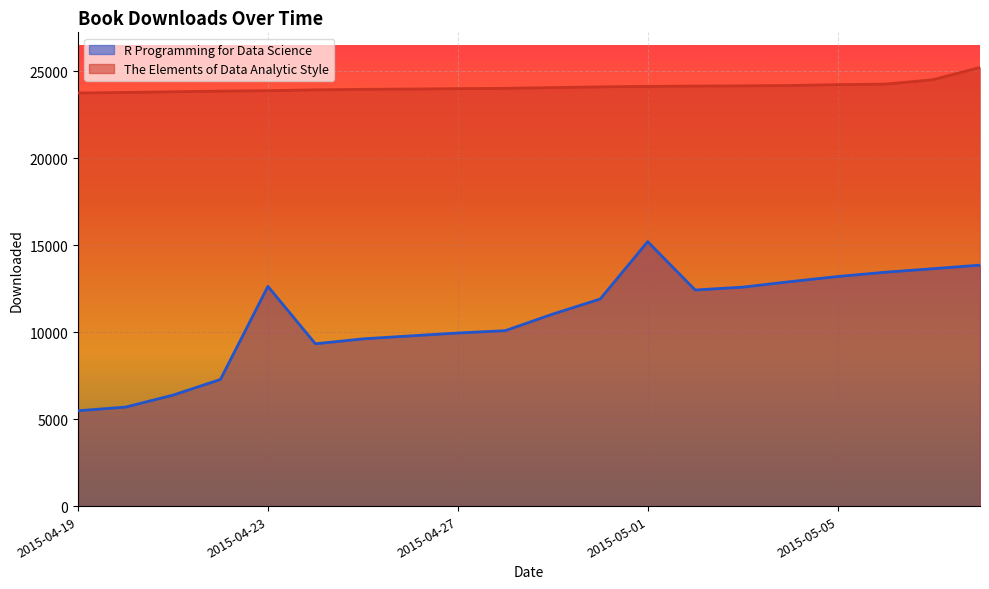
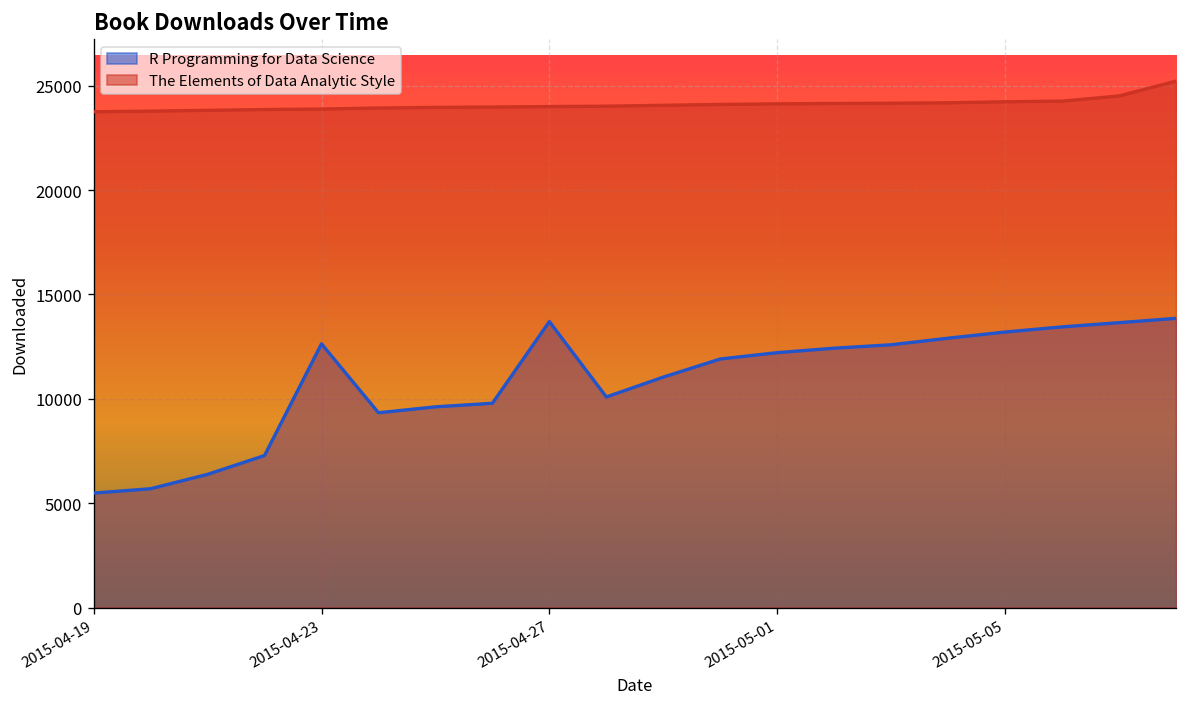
  {
    "R Programming for Data Science": {
      "2015-04-19": 5500,
      "2015-04-23": 12600,
-     "2015-04-27": 10000,
-     "2015-05-01": 15200,
+     "2015-04-27": 13700,
+     "2015-05-01": 12200,
      "2015-05-05": 13200
    },
    "The Elements of Data Analytic Style": {
      "2015-04-19": 23800,
      "2015-04-23": 23900,
      "2015-04-27": 24000,
      "2015-05-01": 24100,
      "2015-05-05": 24200
    }
  }
